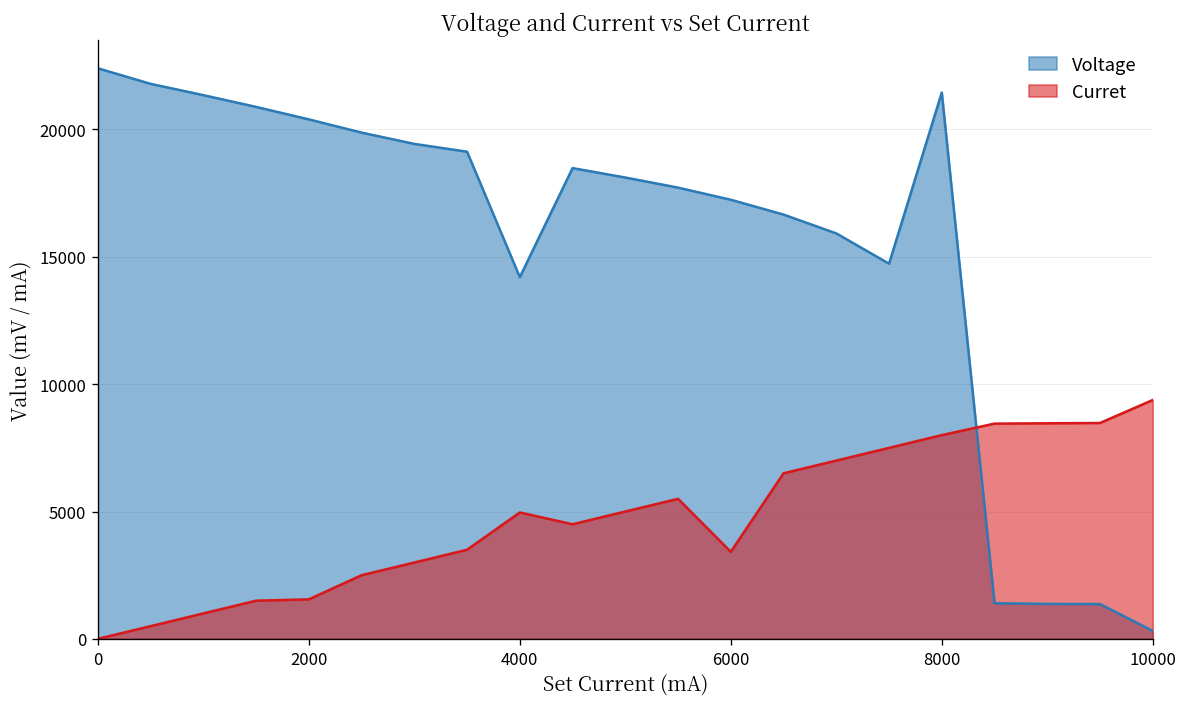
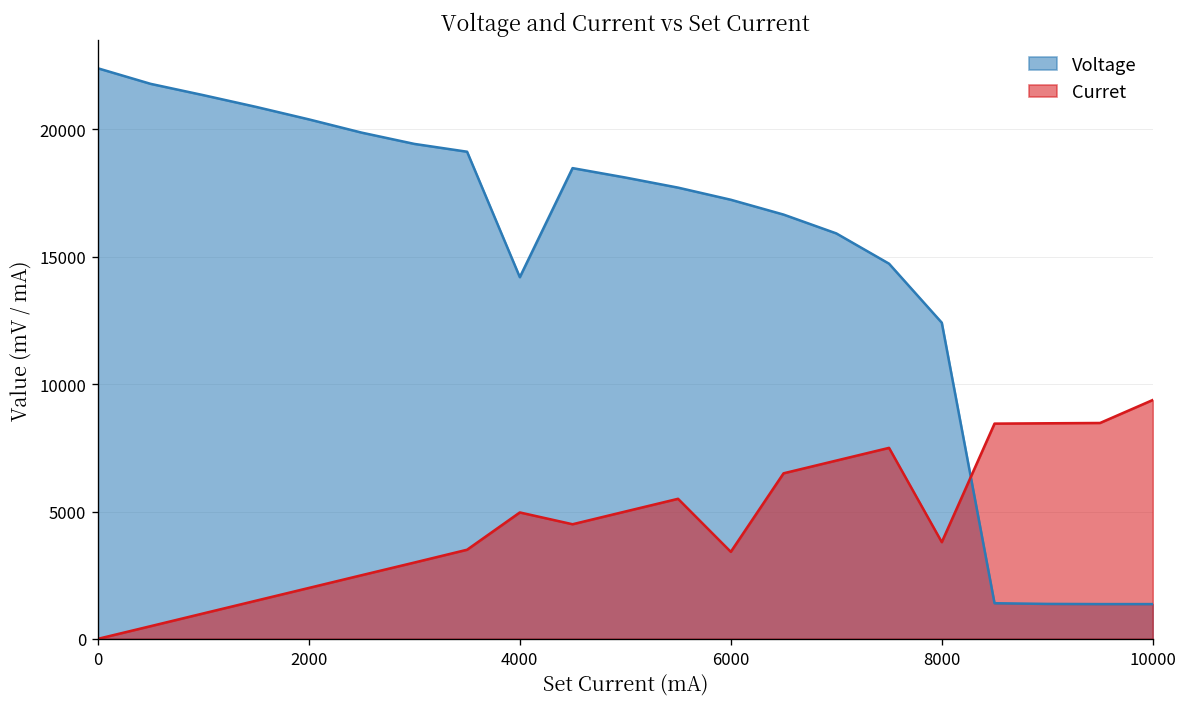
  {
    "Voltage": {
      "0": 22400,
      "2000": 20400,
      "4000": 14200,
      "6000": 17200,
-     "8000": 21500,
-     "10000": 300
+     "8000": 12400,
+     "10000": 1400
    },
    "Curret": {
      "0": 0,
-     "2000": 1600,
+     "2000": 2000,
      "4000": 5000,
      "6000": 3400,
-     "8000": 8000,
+     "8000": 3800,
      "10000": 9400
    }
  }
